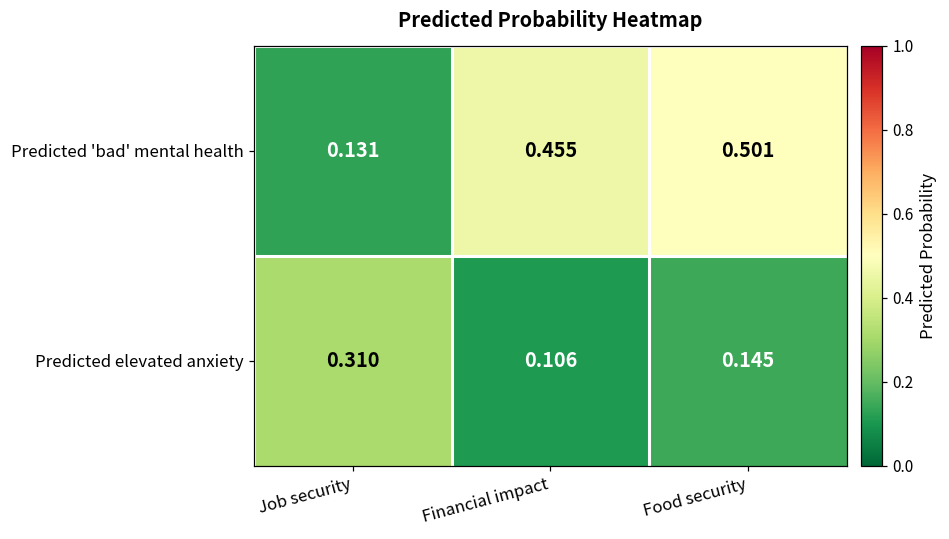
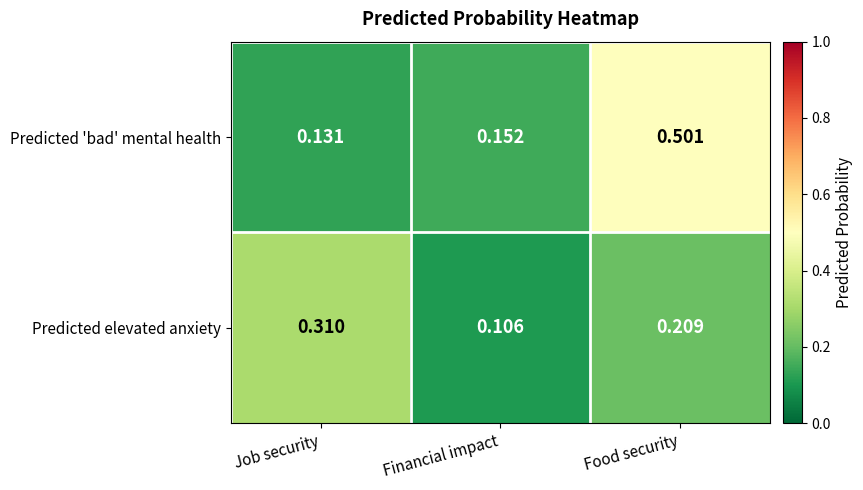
  {
    "Predicted 'bad' mental health": {
      "Job security": 0.131,
-     "Financial impact": 0.455,
+     "Financial impact": 0.152,
      "Food security": 0.501
    },
    "Predicted elevated anxiety": {
      "Job security": 0.310,
      "Financial impact": 0.106,
-     "Food security": 0.145
+     "Food security": 0.209
    }
  }
